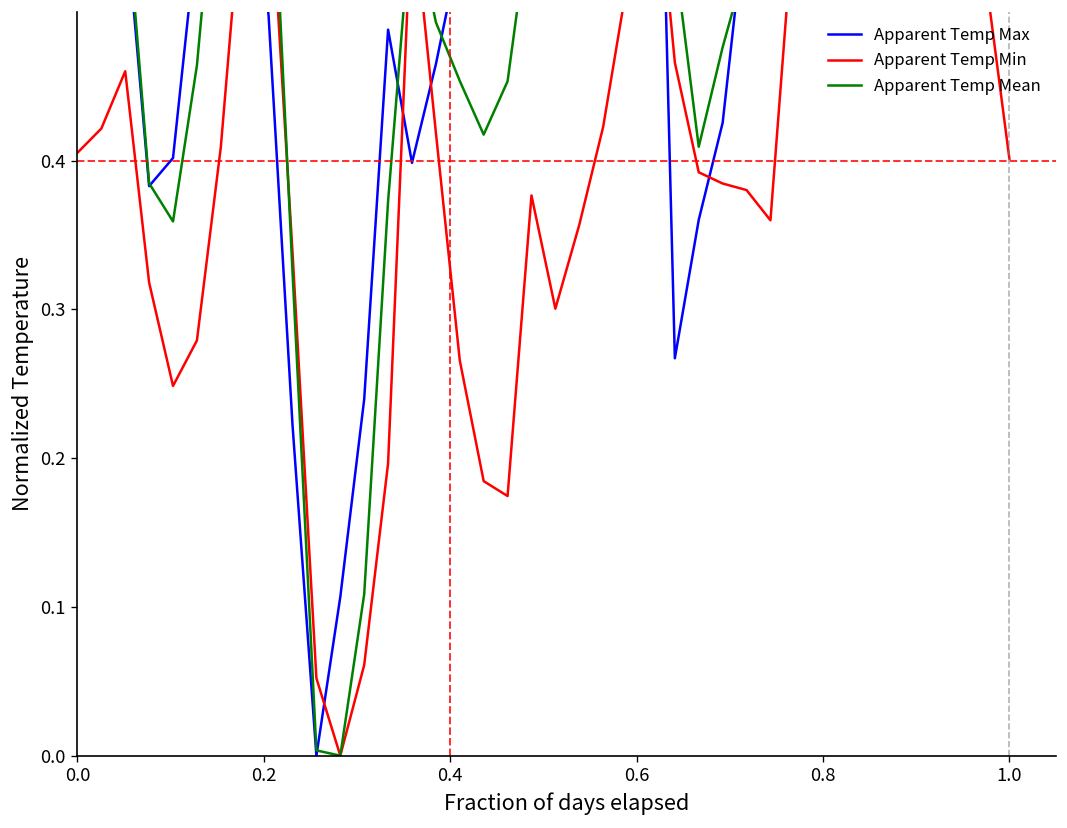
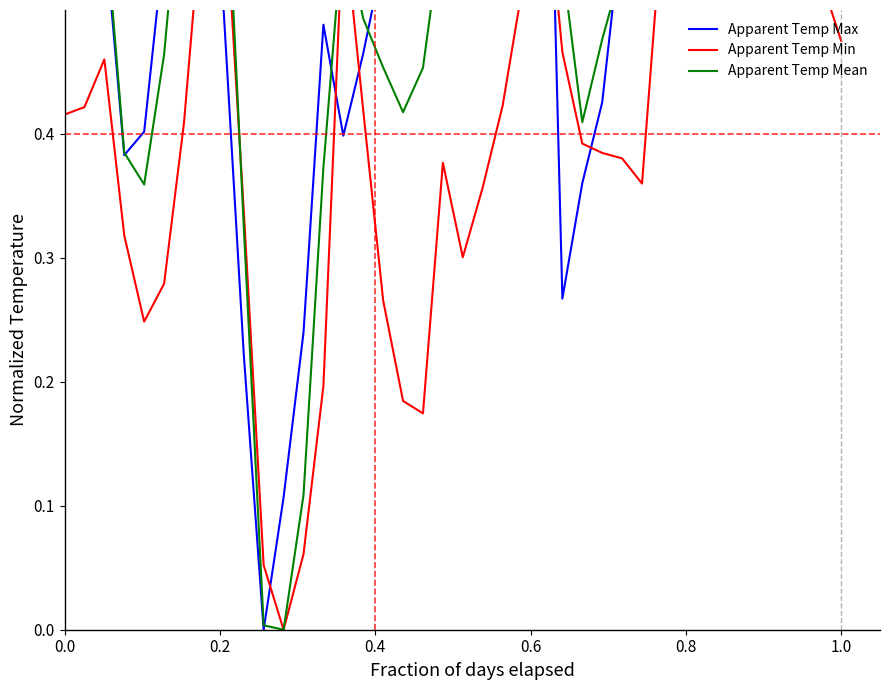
  {
    "Apparent Temp Min": {
-     "0.0": 0.405,
-     "1.0": 0.401
+     "0.0": 0.416,
+     "1.0": 0.475
    }
  }
